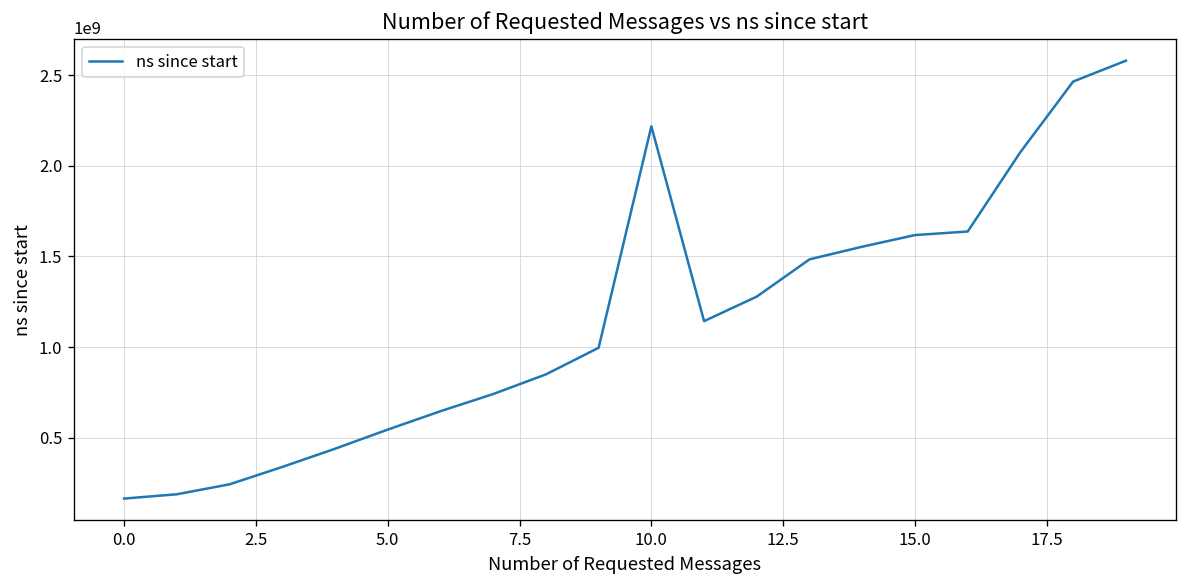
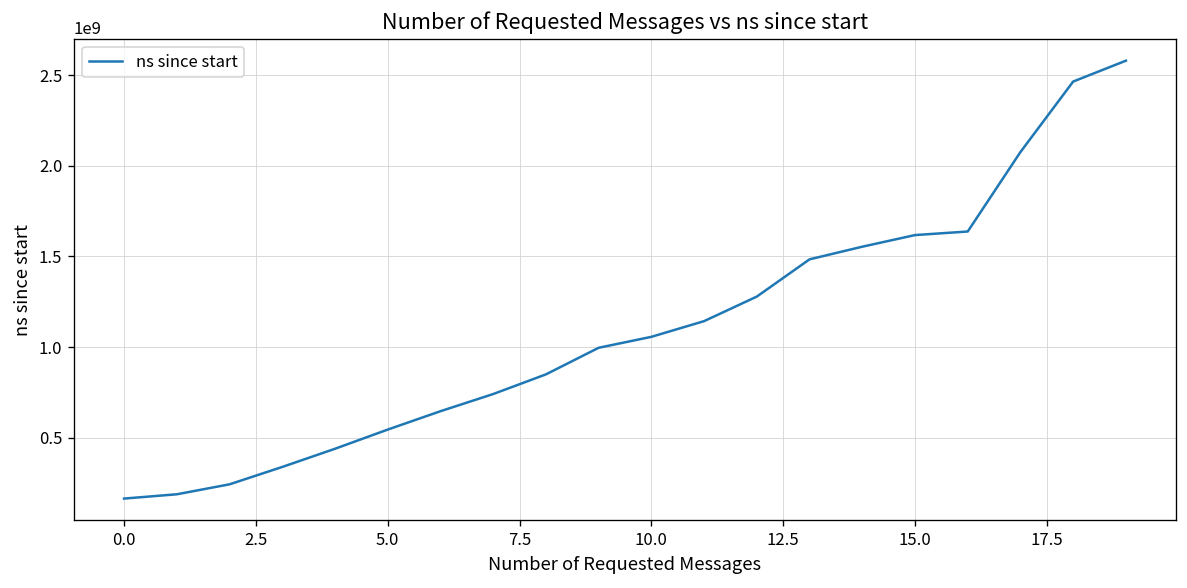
  {
    "0.0": 160000000,
    "5.0": 540000000,
-   "10.0": 2220000000,
+   "10.0": 1060000000,
    "15.0": 1620000000
  }
